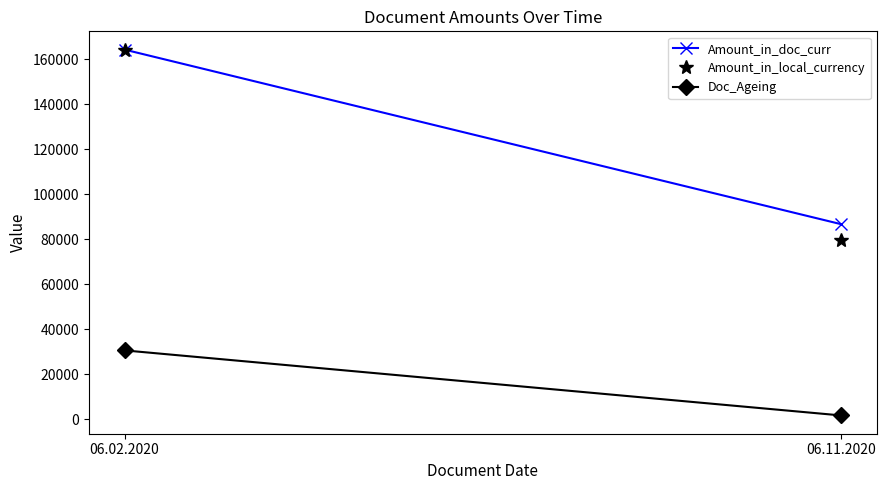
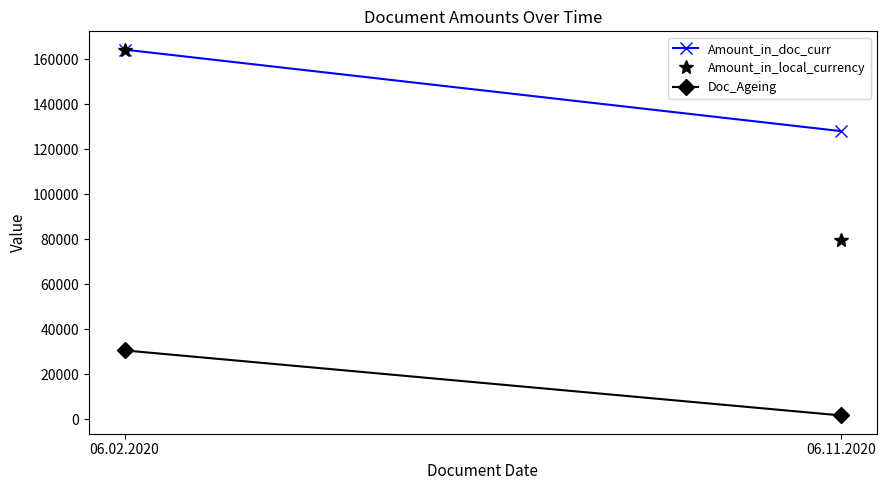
  {
    "Amount_in_doc_curr": {
-     "06.11.2020": 87000
+     "06.11.2020": 128000
    }
  }
